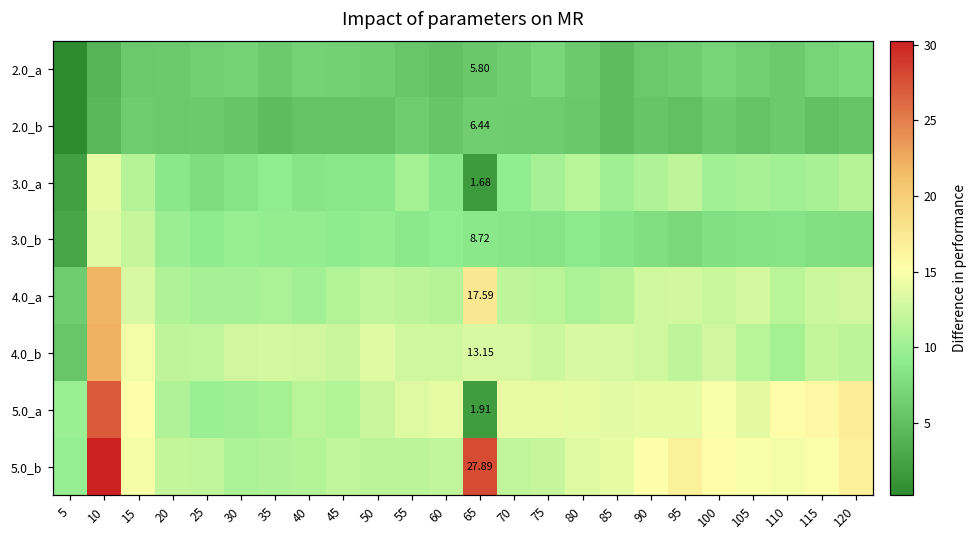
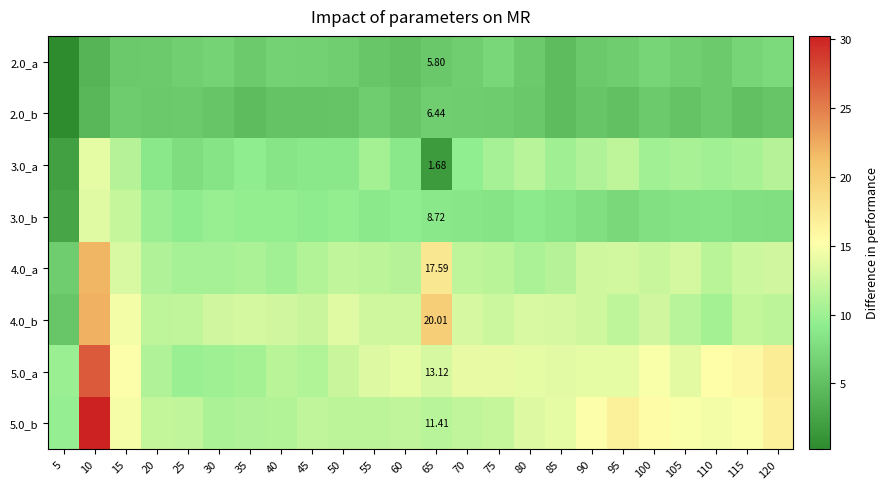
  {
    "2.0_a": {
      "65": 5.80
    },
    "2.0_b": {
      "65": 6.44
    },
    "3.0_a": {
      "65": 1.68
    },
    "3.0_b": {
      "65": 8.72
    },
    "4.0_a": {
      "65": 17.59
    },
    "4.0_b": {
-     "65": 13.15
+     "65": 20.01
    },
    "5.0_a": {
-     "65": 1.91
+     "65": 13.12
    },
    "5.0_b": {
-     "65": 27.89
+     "65": 11.41
    }
  }
